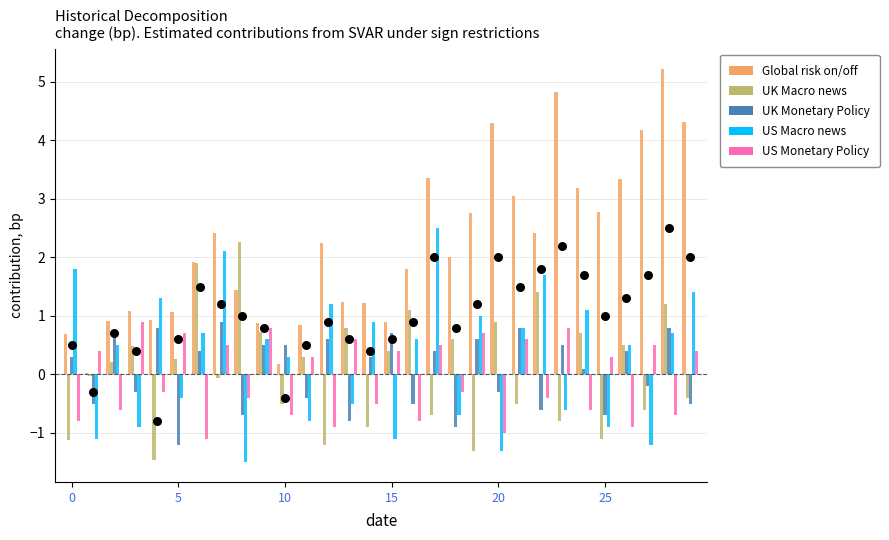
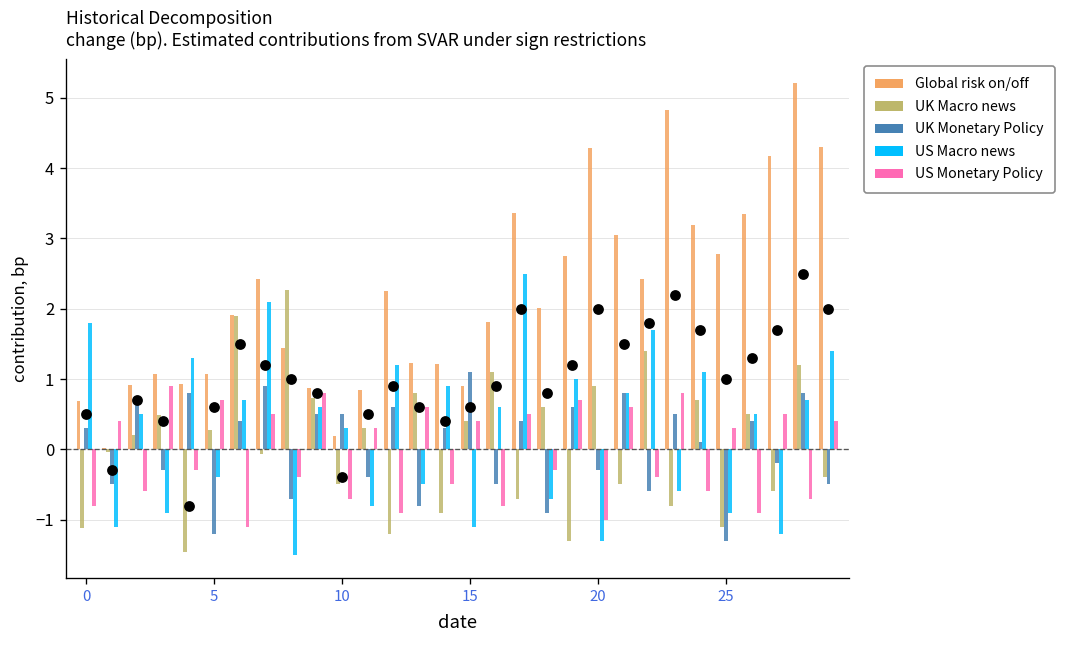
  {
    "UK Monetary Policy": {
      "0": 0.3,
      "5": -1.2,
      "10": 0.5,
-     "15": 0.7,
+     "15": 1.1,
      "20": -0.3,
-     "25": -0.7
+     "25": -1.3
    }
  }
